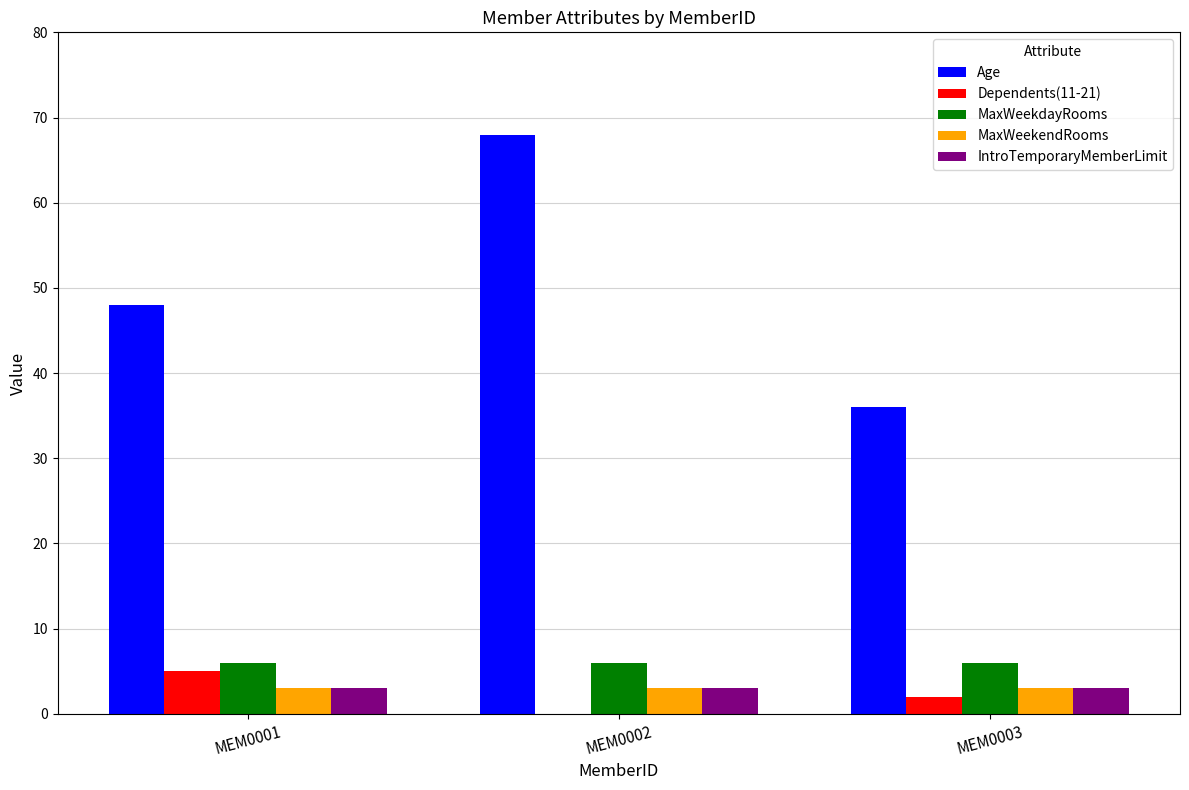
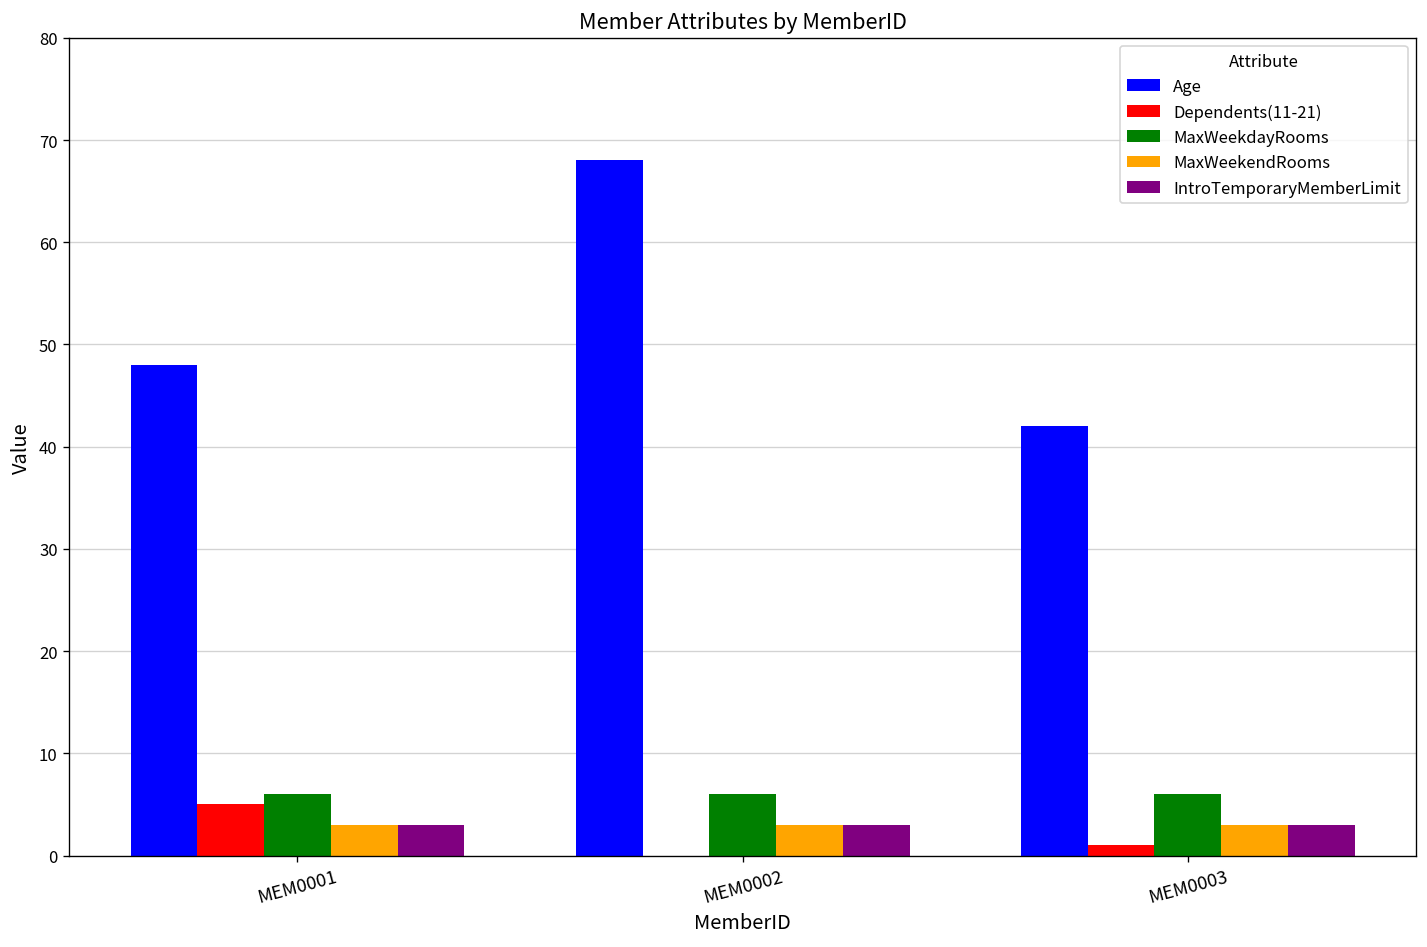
  {
    "Age": {
      "MEM0001": 48,
      "MEM0002": 68,
-     "MEM0003": 36
+     "MEM0003": 42
    },
    "Dependents(11-21)": {
      "MEM0001": 5,
      "MEM0002": 0,
-     "MEM0003": 2
+     "MEM0003": 1
    },
    "MaxWeekdayRooms": {
      "MEM0001": 6,
      "MEM0002": 6,
      "MEM0003": 6
    },
    "MaxWeekendRooms": {
      "MEM0001": 3,
      "MEM0002": 3,
      "MEM0003": 3
    },
    "IntroTemporaryMemberLimit": {
      "MEM0001": 3,
      "MEM0002": 3,
      "MEM0003": 3
    }
  }
